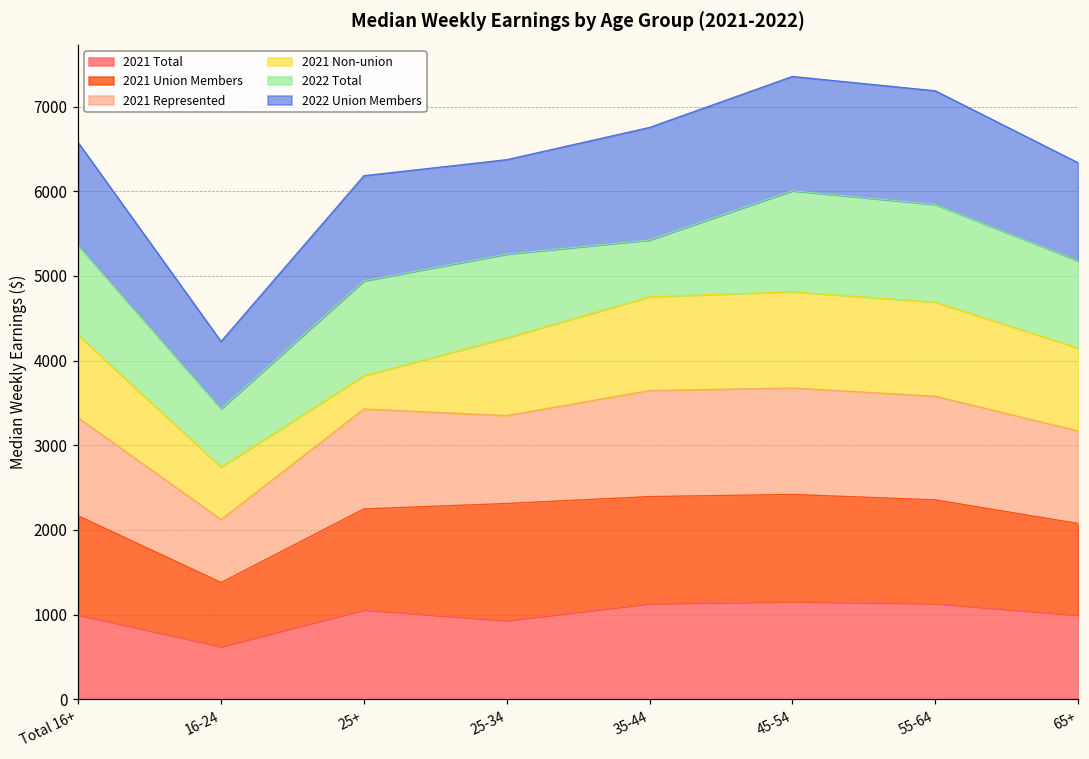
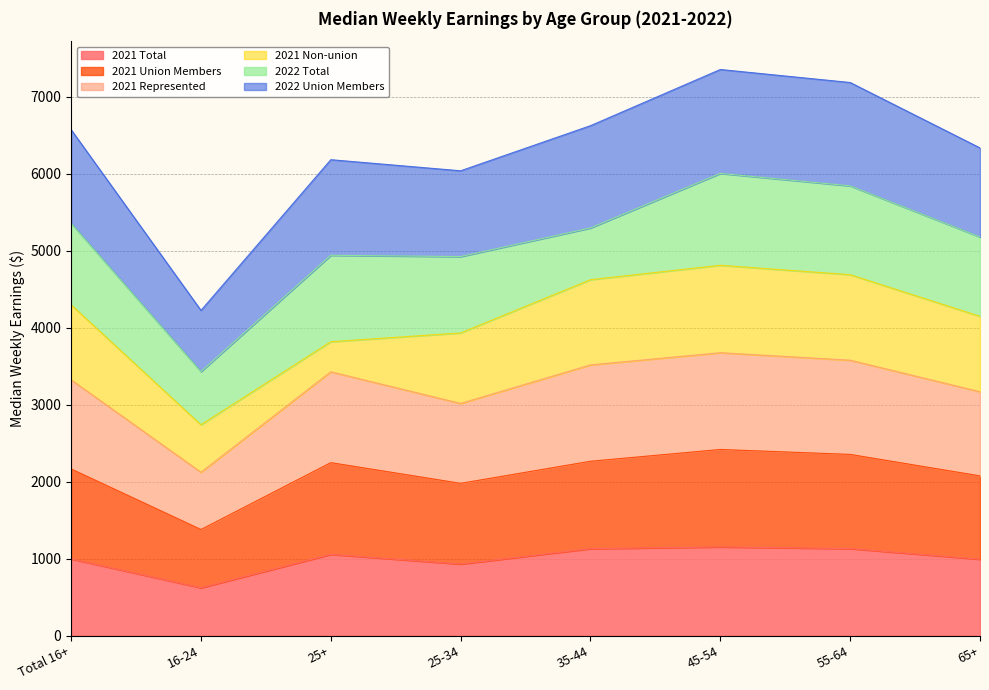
  {
    "2021 Union Members": {
      "Total 16+": 1200,
      "16-24": 800,
      "25+": 1200,
-     "25-34": 1400,
-     "35-44": 1300,
+     "25-34": 1000,
+     "35-44": 1100,
      "45-54": 1300,
      "55-64": 1200,
      "65+": 1100
    },
    "2021 Non-union": {
      "Total 16+": 1000,
      "16-24": 600,
      "25+": 400,
      "25-34": 900,
      "35-44": 1100,
      "45-54": 1100,
      "55-64": 1100,
      "65+": 1000
    },
    "2022 Total": {
      "Total 16+": 1100,
      "16-24": 700,
      "25+": 1100,
      "25-34": 1000,
      "35-44": 700,
      "45-54": 1200,
      "55-64": 1200,
      "65+": 1000
    },
    "2022 Union Members": {
      "Total 16+": 1200,
      "16-24": 800,
      "25+": 1200,
      "25-34": 1100,
      "35-44": 1300,
      "45-54": 1400,
      "55-64": 1300,
      "65+": 1200
    }
  }
